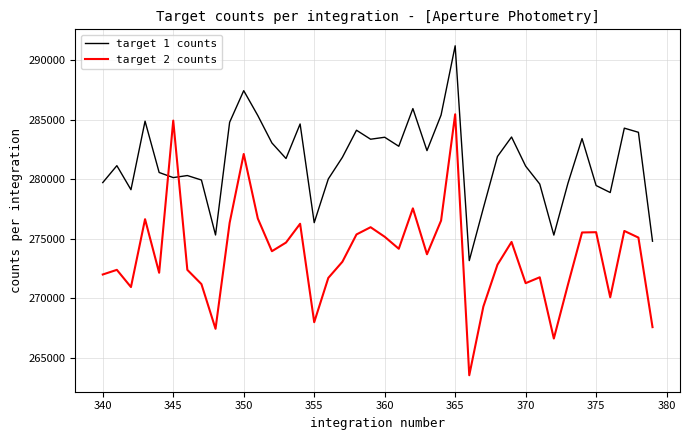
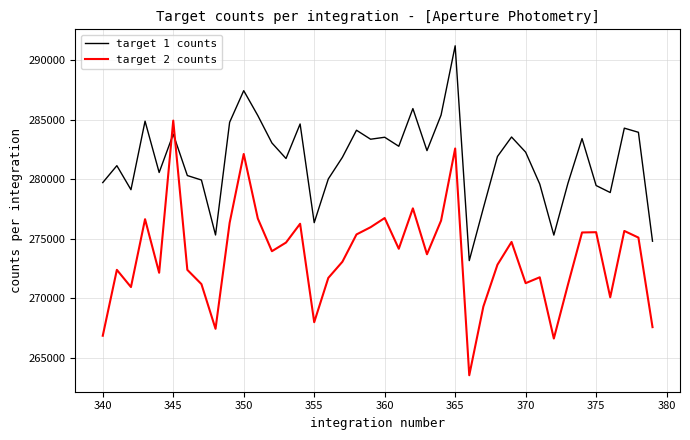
  {
    "target 1 counts": {
      "340": 279700,
-     "345": 280100,
+     "345": 283800,
      "350": 287400,
      "355": 276400,
      "360": 283500,
      "365": 291200,
-     "370": 281100,
+     "370": 282300,
      "375": 279500
    },
    "target 2 counts": {
-     "340": 272000,
+     "340": 266900,
      "345": 284900,
      "350": 282100,
      "355": 268000,
-     "360": 275200,
-     "365": 285500,
+     "360": 276700,
+     "365": 282600,
      "370": 271300,
      "375": 275600
    }
  }
